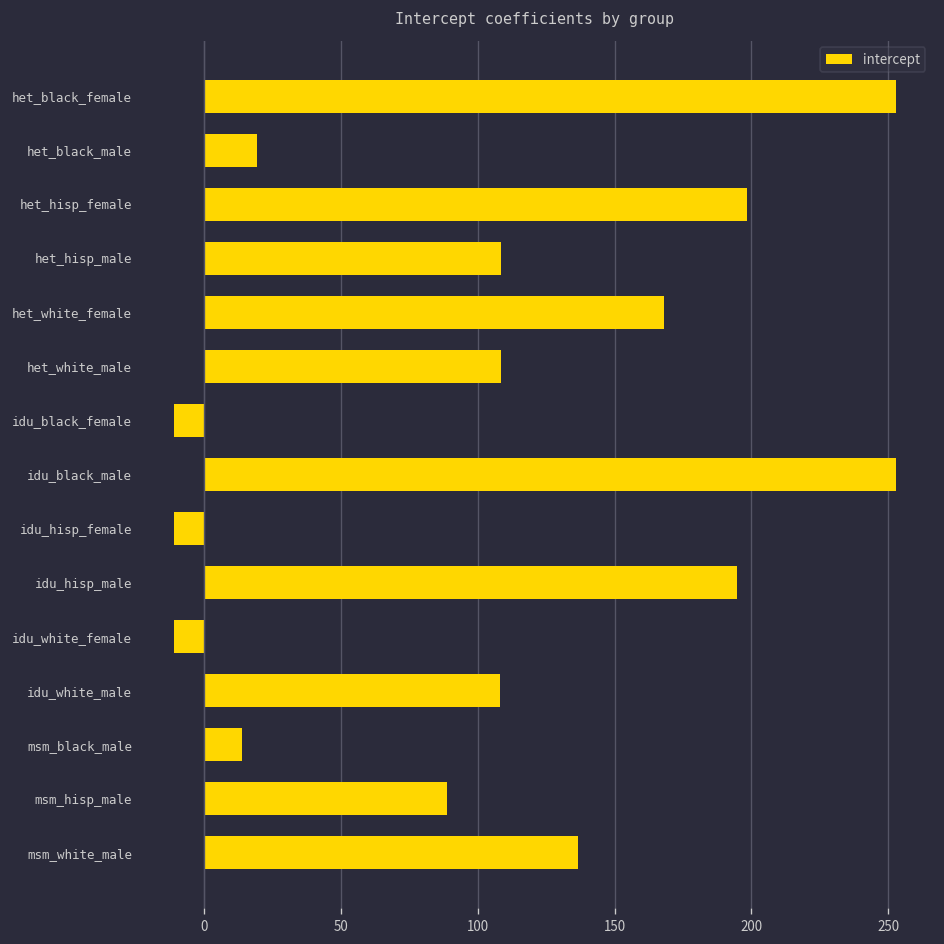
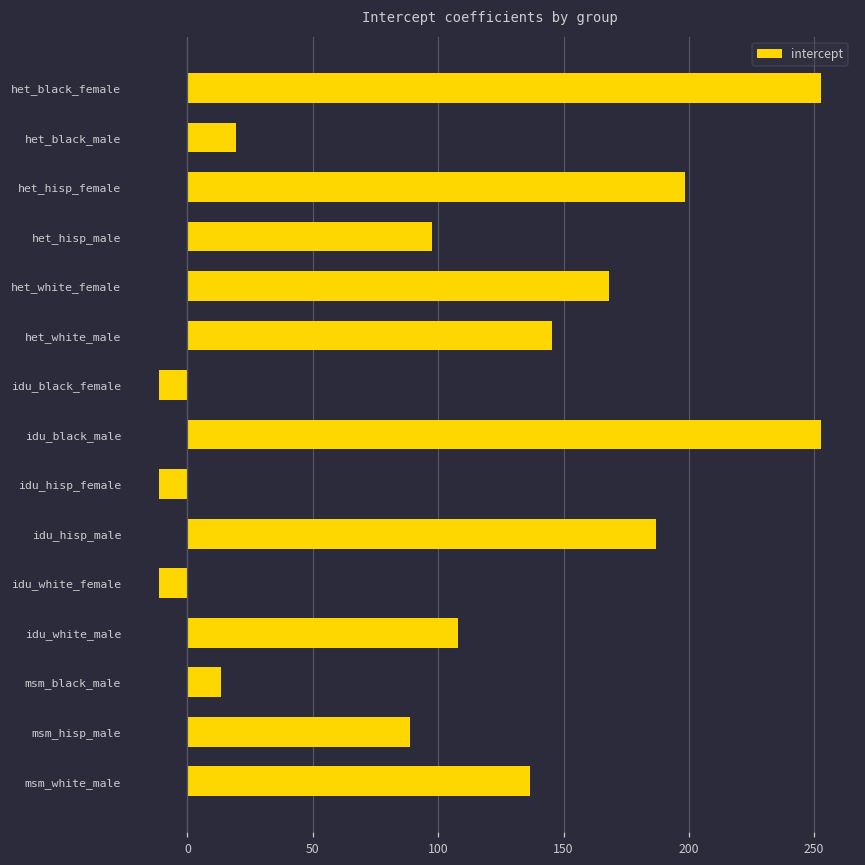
  {
    "het_black_female": 253,
    "het_black_male": 19,
    "het_hisp_female": 198,
-   "het_hisp_male": 108,
+   "het_hisp_male": 97,
    "het_white_female": 168,
-   "het_white_male": 108,
+   "het_white_male": 145,
    "idu_black_female": -11,
    "idu_black_male": 253,
    "idu_hisp_female": -11,
-   "idu_hisp_male": 195,
+   "idu_hisp_male": 187,
    "idu_white_female": -11,
    "idu_white_male": 108,
    "msm_black_male": 14,
    "msm_hisp_male": 89,
    "msm_white_male": 137
  }
